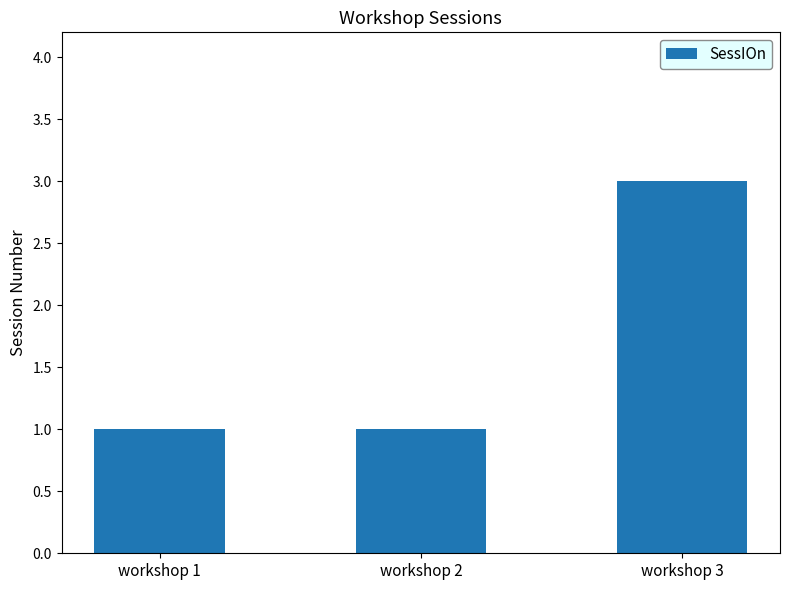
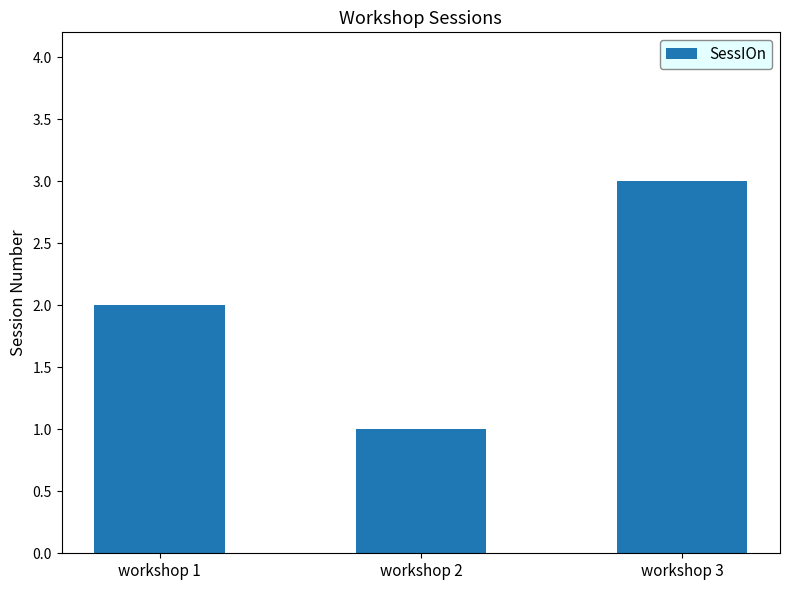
  {
-   "workshop 1": 1,
+   "workshop 1": 2,
    "workshop 2": 1,
    "workshop 3": 3
  }
